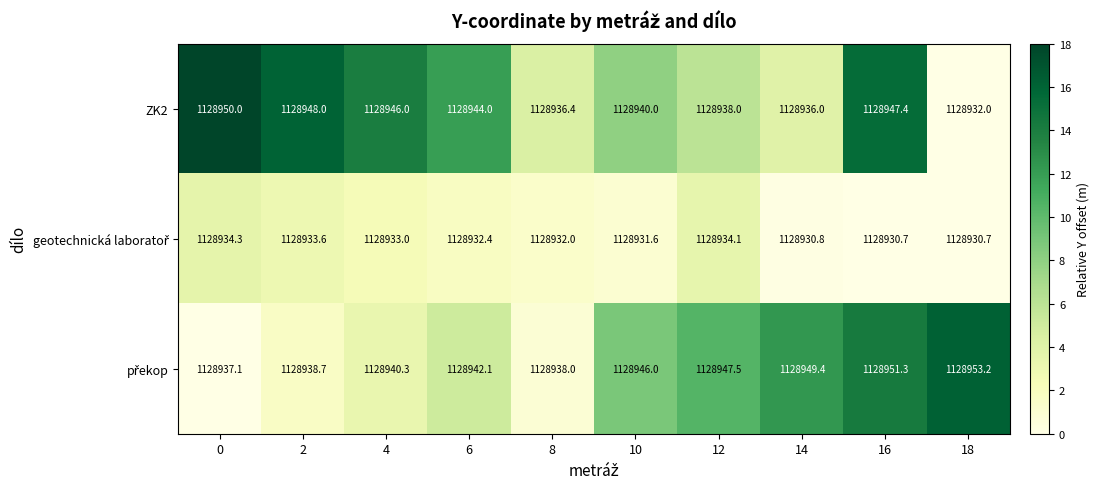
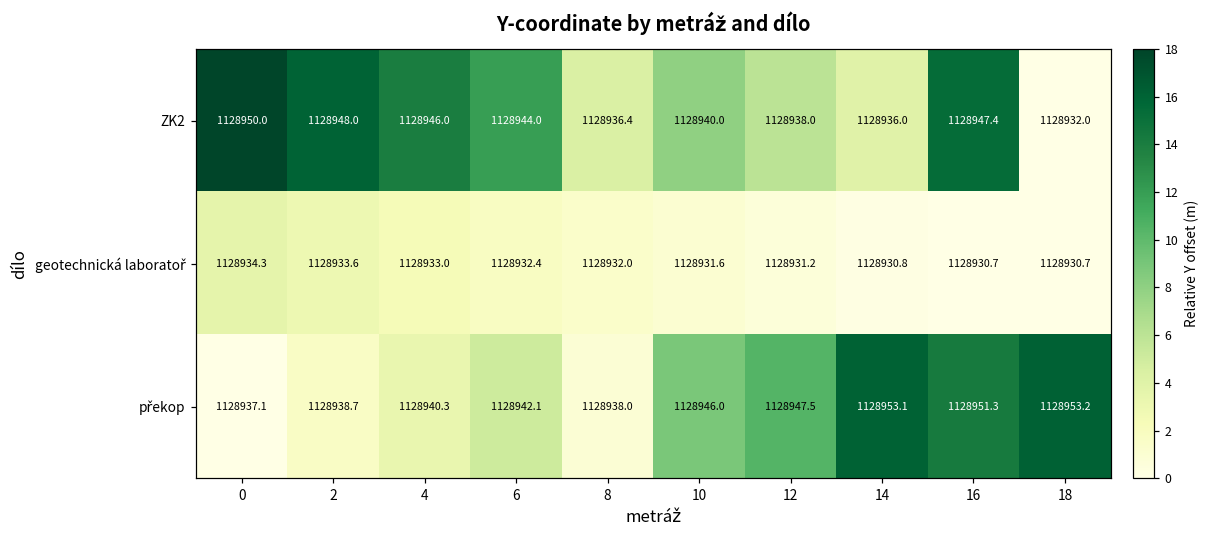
  {
    "ZK2": {
      "0": 1128950.0,
      "2": 1128948.0,
      "4": 1128946.0,
      "6": 1128944.0,
      "8": 1128936.4,
      "10": 1128940.0,
      "12": 1128938.0,
      "14": 1128936.0,
      "16": 1128947.4,
      "18": 1128932.0
    },
    "geotechnická laboratoř": {
      "0": 1128934.3,
      "2": 1128933.6,
      "4": 1128933.0,
      "6": 1128932.4,
      "8": 1128932.0,
      "10": 1128931.6,
-     "12": 1128934.1,
+     "12": 1128931.2,
      "14": 1128930.8,
      "16": 1128930.7,
      "18": 1128930.7
    },
    "překop": {
      "0": 1128937.1,
      "2": 1128938.7,
      "4": 1128940.3,
      "6": 1128942.1,
      "8": 1128938.0,
      "10": 1128946.0,
      "12": 1128947.5,
-     "14": 1128949.4,
+     "14": 1128953.1,
      "16": 1128951.3,
      "18": 1128953.2
    }
  }
